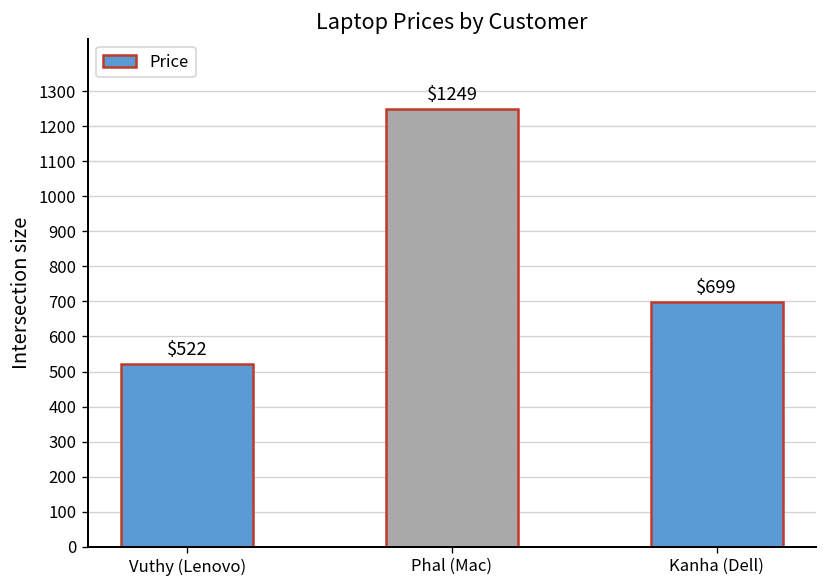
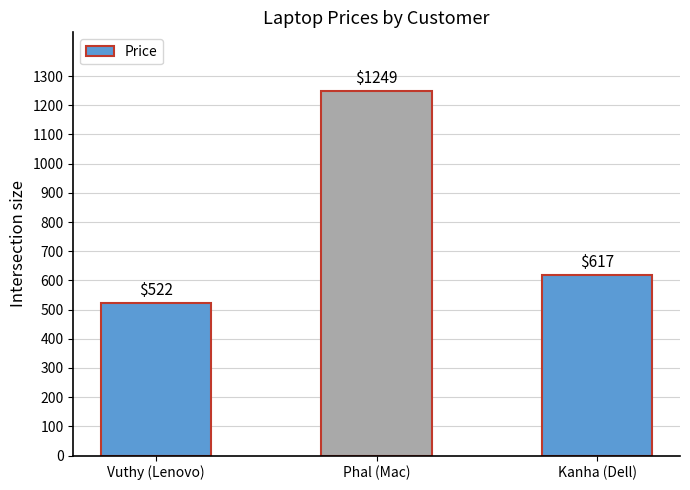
  {
    "Vuthy (Lenovo)": "$522",
    "Phal (Mac)": "$1249",
-   "Kanha (Dell)": "$699"
+   "Kanha (Dell)": "$617"
  }
